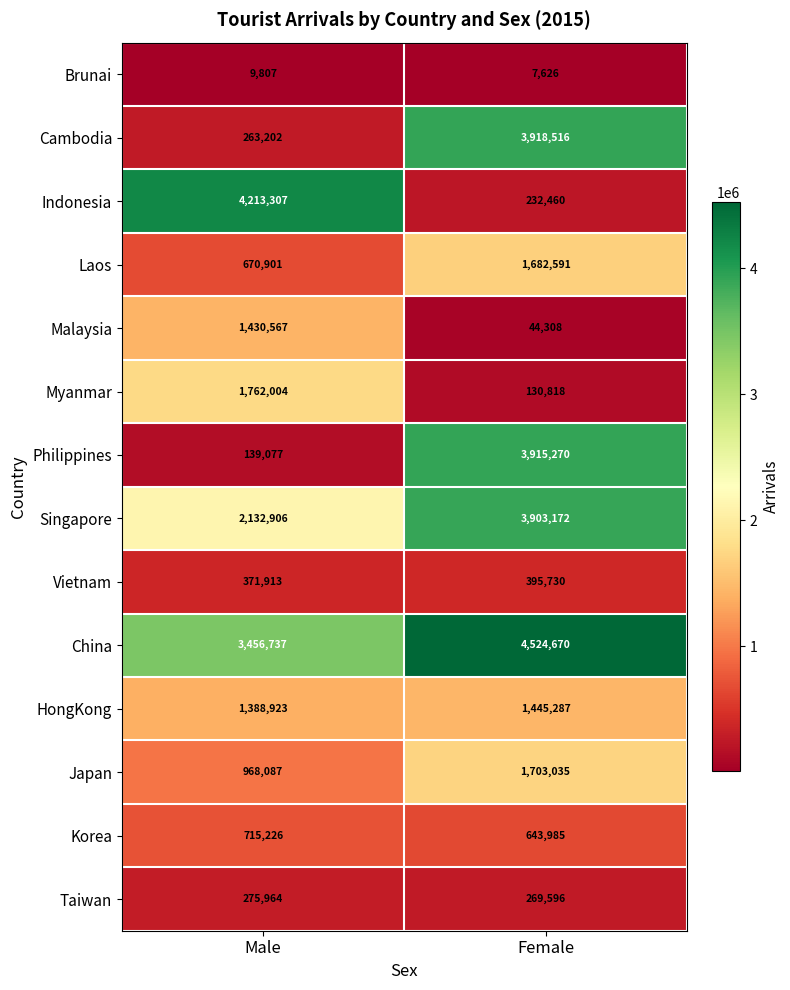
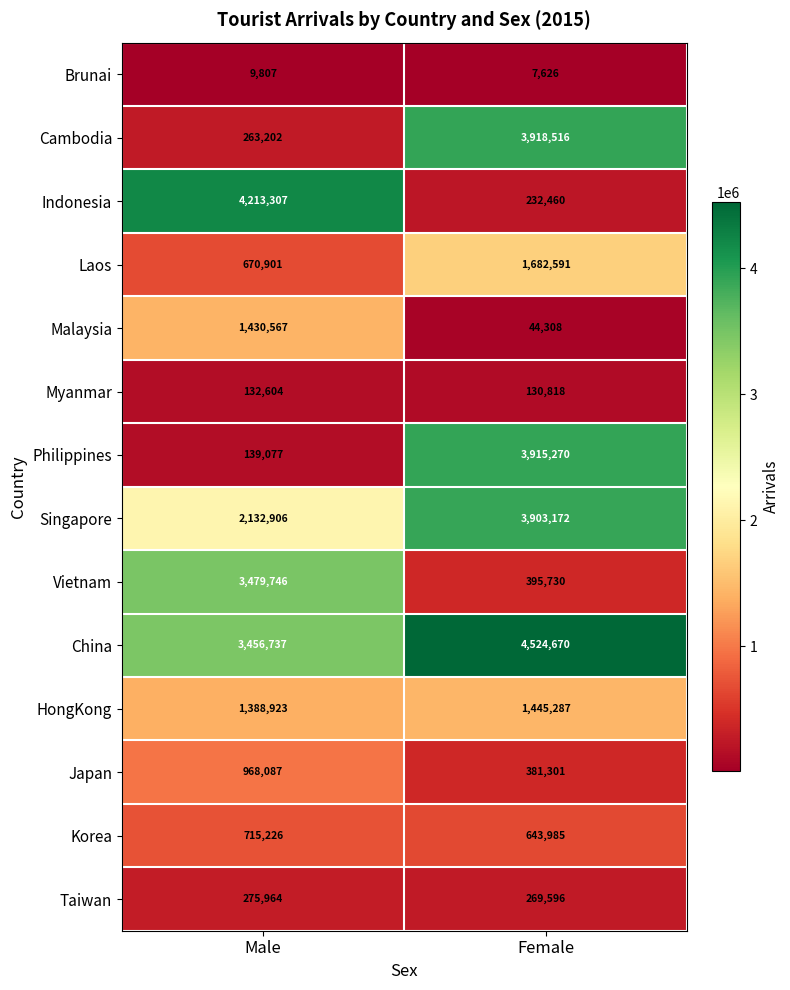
  {
    "Brunai": {
      "Male": "9,807",
      "Female": "7,626"
    },
    "Cambodia": {
      "Male": "263,202",
      "Female": "3,918,516"
    },
    "Indonesia": {
      "Male": "4,213,307",
      "Female": "232,460"
    },
    "Laos": {
      "Male": "670,901",
      "Female": "1,682,591"
    },
    "Malaysia": {
      "Male": "1,430,567",
      "Female": "44,308"
    },
    "Myanmar": {
-     "Male": "1,762,004",
+     "Male": "132,604",
      "Female": "130,818"
    },
    "Philippines": {
      "Male": "139,077",
      "Female": "3,915,270"
    },
    "Singapore": {
      "Male": "2,132,906",
      "Female": "3,903,172"
    },
    "Vietnam": {
-     "Male": "371,913",
+     "Male": "3,479,746",
      "Female": "395,730"
    },
    "China": {
      "Male": "3,456,737",
      "Female": "4,524,670"
    },
    "HongKong": {
      "Male": "1,388,923",
      "Female": "1,445,287"
    },
    "Japan": {
      "Male": "968,087",
-     "Female": "1,703,035"
+     "Female": "381,301"
    },
    "Korea": {
      "Male": "715,226",
      "Female": "643,985"
    },
    "Taiwan": {
      "Male": "275,964",
      "Female": "269,596"
    }
  }
